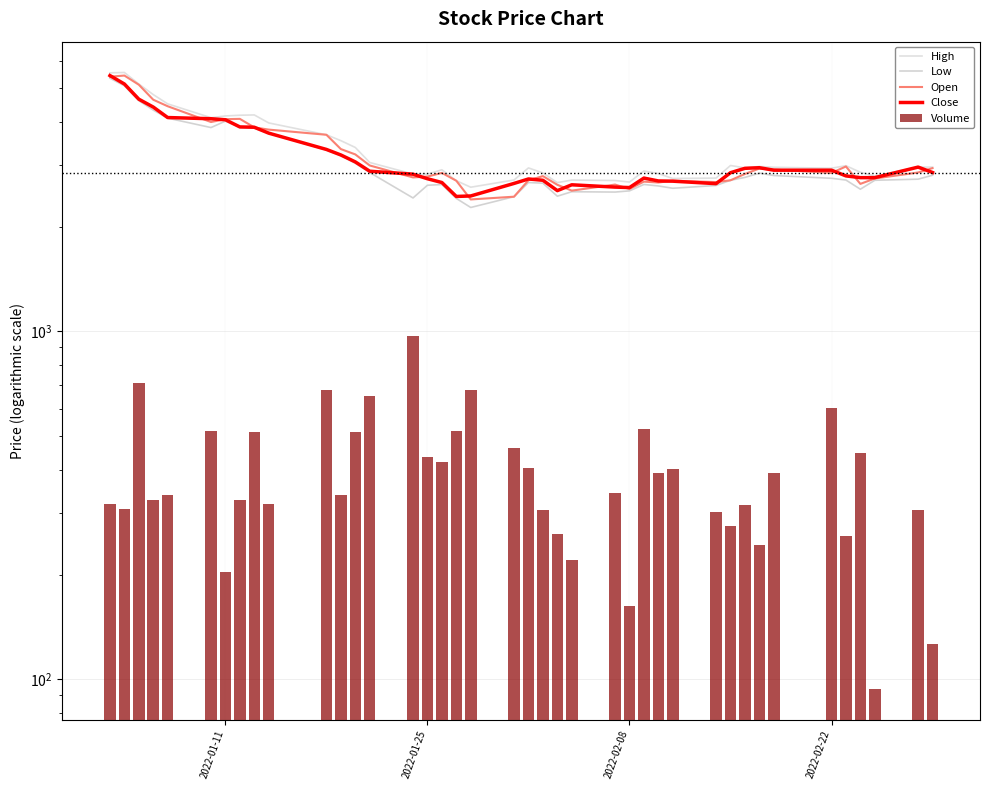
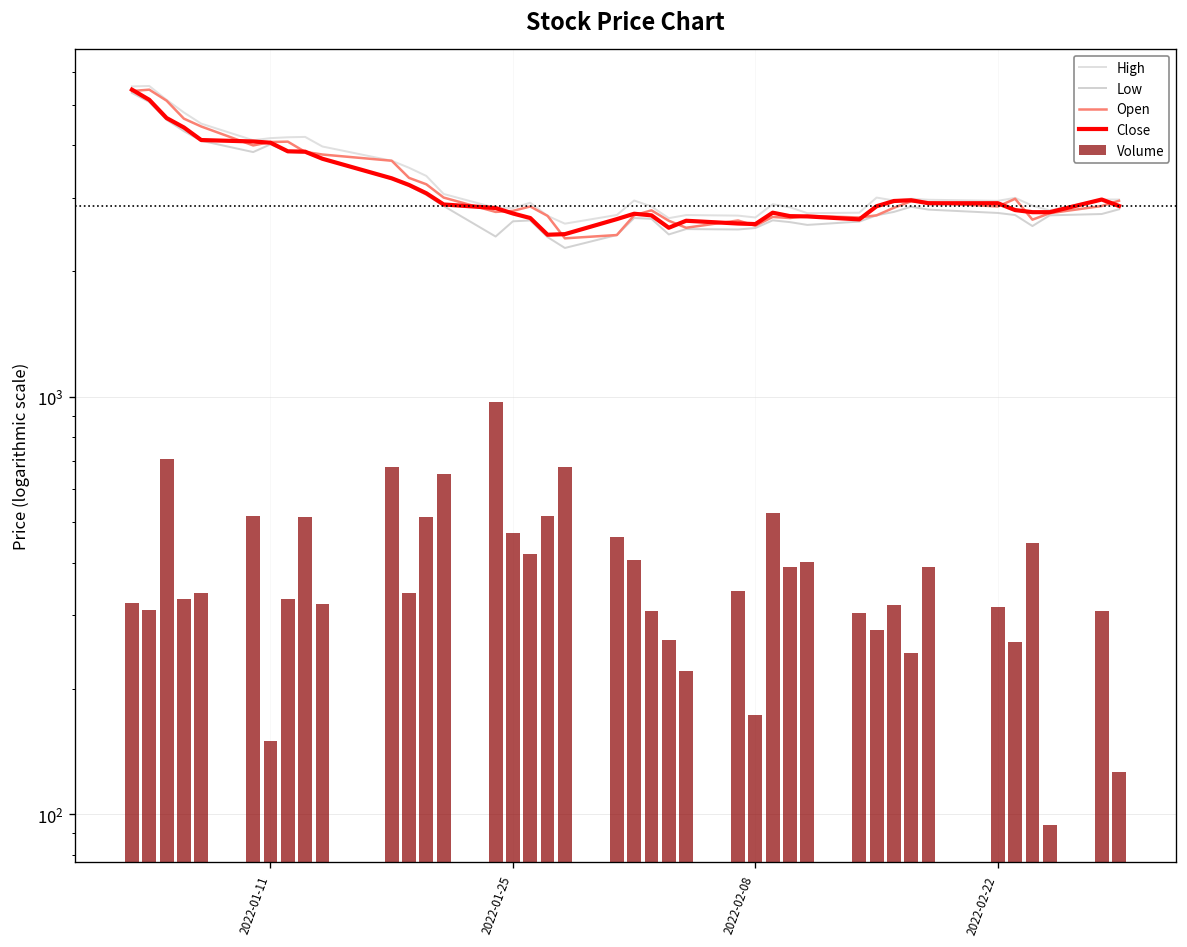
  {
    "Volume": {
-     "2022-01-11": 200,
-     "2022-01-25": 440,
-     "2022-02-08": 160,
-     "2022-02-22": 600
+     "2022-01-11": 150,
+     "2022-01-25": 470,
+     "2022-02-08": 170,
+     "2022-02-22": 310
    },
    "Open": {
      "2022-02-22": 2900
    }
  }
